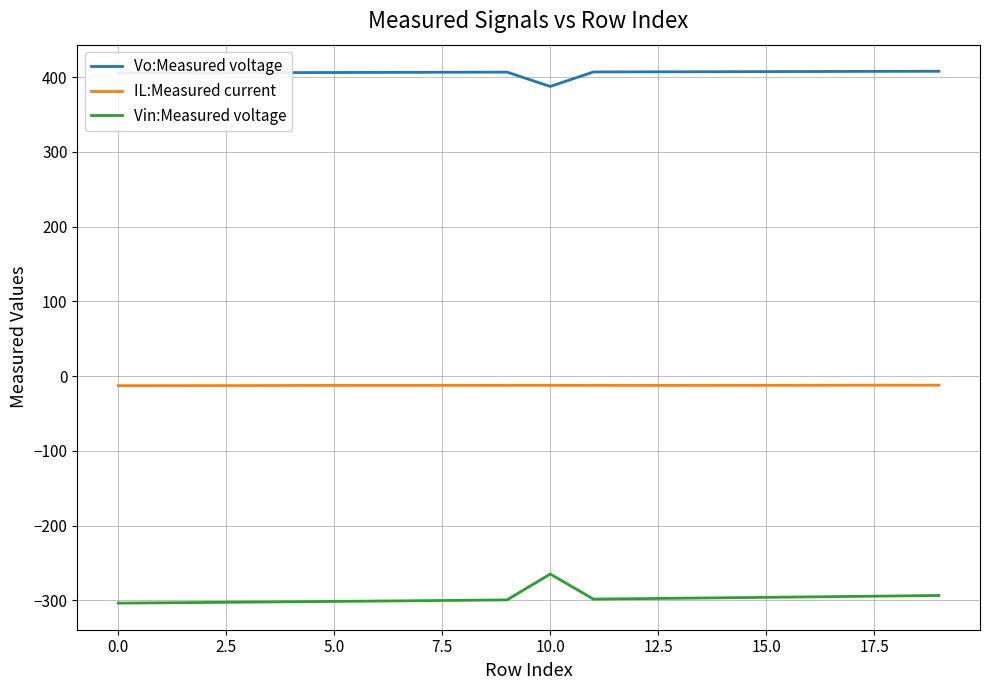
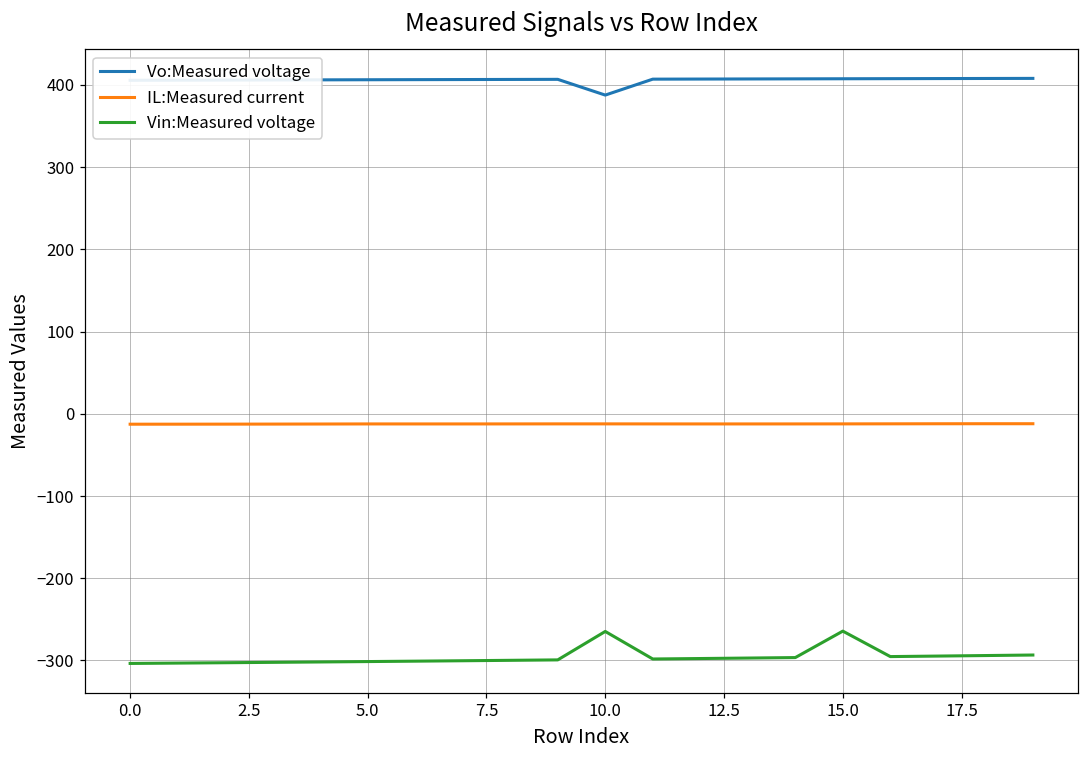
  {
    "Vo:Measured voltage": {
      "5.0": 410,
      "10.0": 390,
      "15.0": 410
    },
    "IL:Measured current": {
      "0.0": -10,
      "5.0": -10,
      "10.0": -10,
      "15.0": -10
    },
    "Vin:Measured voltage": {
      "0.0": -300,
      "5.0": -300,
      "10.0": -260,
-     "15.0": -300
+     "15.0": -260
    }
  }
